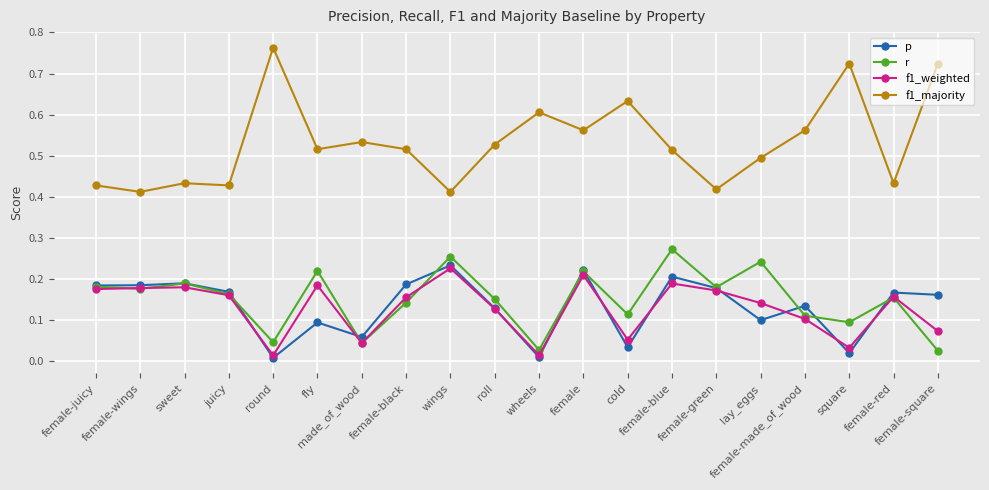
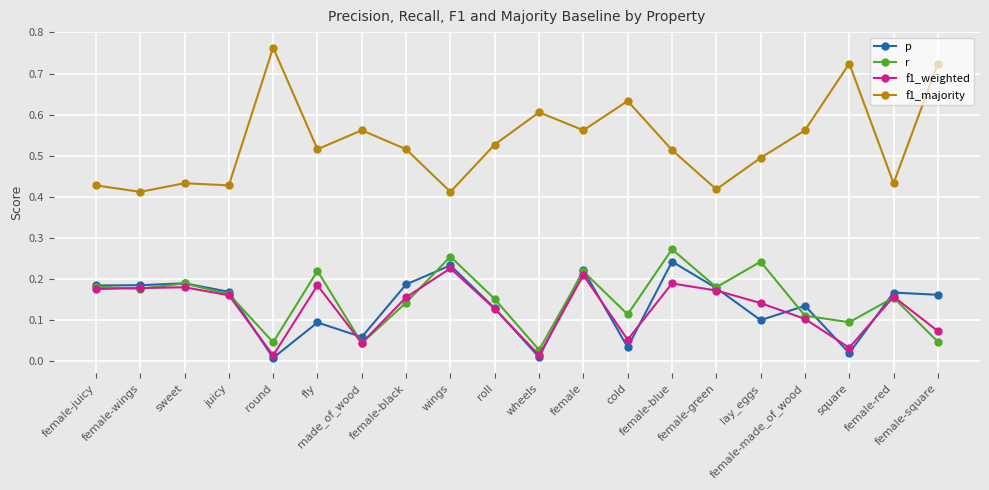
  {
    "p": {
      "female-wings": 0.19,
      "fly": 0.09,
      "made_of_wood": 0.06,
      "female-black": 0.19,
      "wings": 0.23,
      "cold": 0.03,
-     "female-blue": 0.21,
+     "female-blue": 0.24,
      "lay_eggs": 0.10,
      "female-made_of_wood": 0.14,
      "square": 0.02,
      "female-red": 0.17,
      "female-square": 0.16
    },
    "r": {
      "round": 0.05,
      "fly": 0.22,
      "female-black": 0.14,
      "wings": 0.25,
      "roll": 0.15,
      "wheels": 0.03,
      "cold": 0.11,
      "female-blue": 0.27,
      "lay_eggs": 0.24,
      "female-made_of_wood": 0.11,
      "square": 0.10,
-     "female-square": 0.03
+     "female-square": 0.05
    },
    "f1_weighted": {
      "sweet": 0.18,
      "fly": 0.18,
      "female-black": 0.16,
      "wings": 0.23,
      "female": 0.21,
      "cold": 0.05,
      "female-blue": 0.19,
      "lay_eggs": 0.14,
      "female-made_of_wood": 0.10,
      "square": 0.03,
      "female-square": 0.07
    },
    "f1_majority": {
      "female-juicy": 0.43,
      "female-wings": 0.41,
      "sweet": 0.43,
      "juicy": 0.43,
      "round": 0.76,
      "fly": 0.52,
-     "made_of_wood": 0.53,
+     "made_of_wood": 0.56,
      "female-black": 0.52,
      "wings": 0.41,
      "roll": 0.53,
      "wheels": 0.61,
      "female": 0.56,
      "cold": 0.63,
      "female-blue": 0.51,
      "female-green": 0.42,
      "lay_eggs": 0.49,
      "female-made_of_wood": 0.56,
      "square": 0.72,
      "female-red": 0.43
    }
  }
